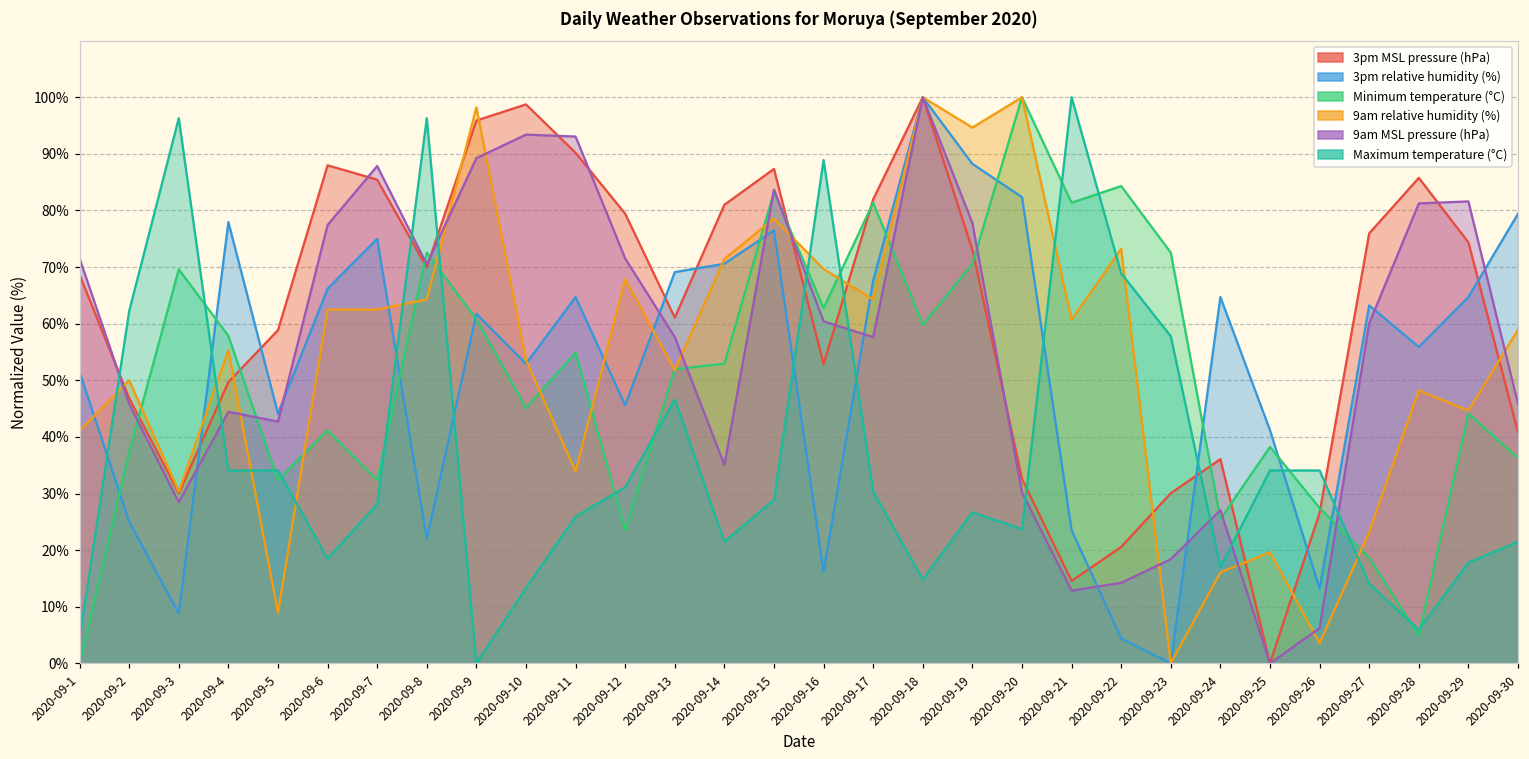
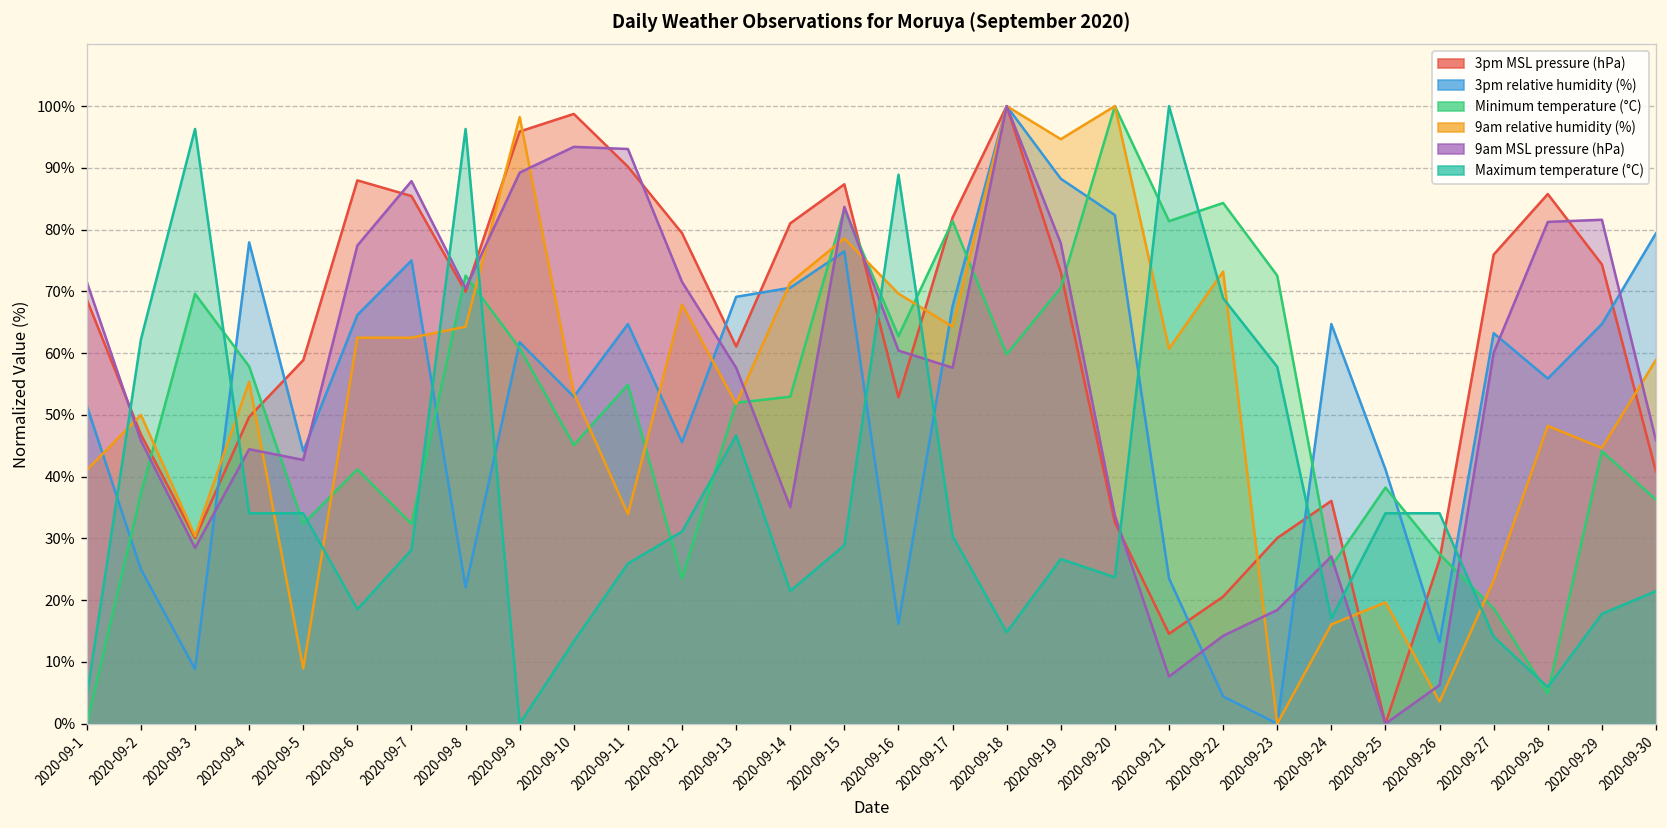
  {
    "9am MSL pressure (hPa)": {
      "2020-09-1": "72%",
      "2020-09-2": "46%",
      "2020-09-3": "28%",
      "2020-09-4": "44%",
      "2020-09-5": "43%",
      "2020-09-6": "77%",
      "2020-09-7": "88%",
      "2020-09-8": "70%",
      "2020-09-9": "89%",
      "2020-09-10": "93%",
      "2020-09-11": "93%",
      "2020-09-12": "72%",
      "2020-09-13": "58%",
      "2020-09-14": "35%",
      "2020-09-16": "60%",
      "2020-09-17": "58%",
      "2020-09-19": "78%",
-     "2020-09-20": "30%",
-     "2020-09-21": "13%",
+     "2020-09-20": "34%",
+     "2020-09-21": "8%",
      "2020-09-22": "14%",
      "2020-09-23": "18%",
      "2020-09-24": "27%",
      "2020-09-26": "6%",
      "2020-09-27": "60%",
      "2020-09-28": "81%",
      "2020-09-29": "82%",
      "2020-09-30": "46%"
    }
  }
